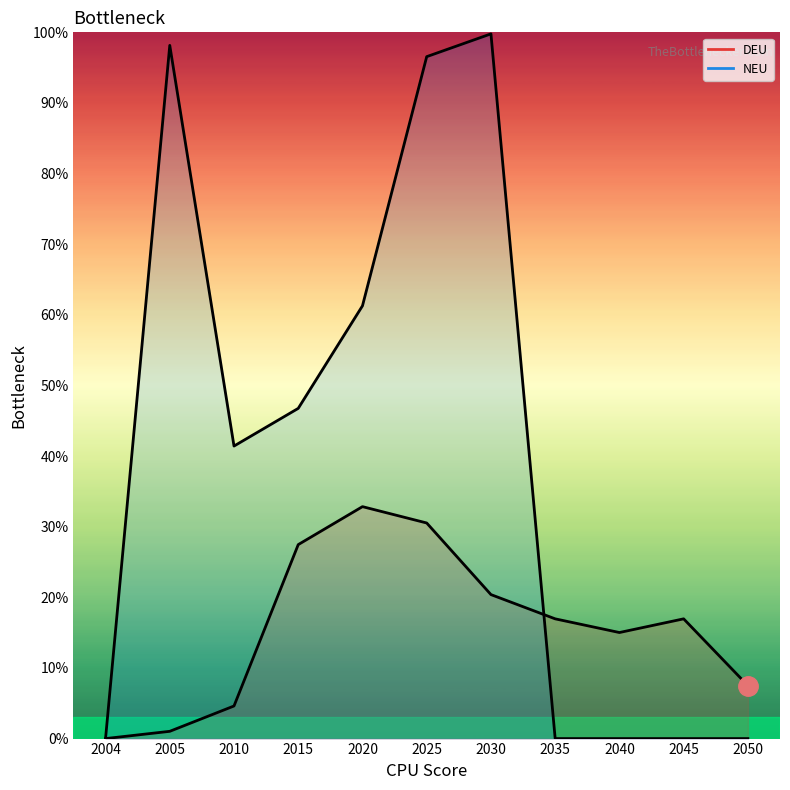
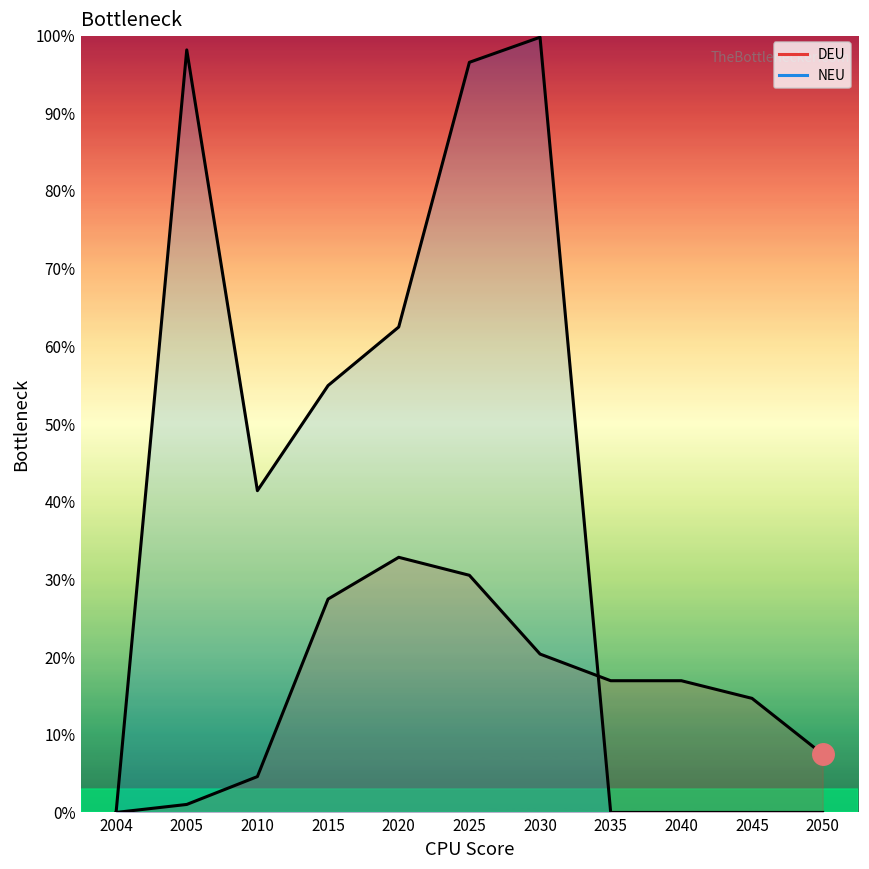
  {
    "DEU": {
      "2010": "5%",
      "2015": "27%",
      "2020": "33%",
      "2025": "31%",
      "2030": "20%",
      "2035": "17%",
-     "2040": "15%",
-     "2045": "17%"
+     "2040": "17%",
+     "2045": "15%"
    },
    "NEU": {
      "2005": "98%",
      "2010": "41%",
-     "2015": "47%",
-     "2020": "61%",
+     "2015": "55%",
+     "2020": "62%",
      "2025": "97%",
      "2030": "100%"
    }
  }
